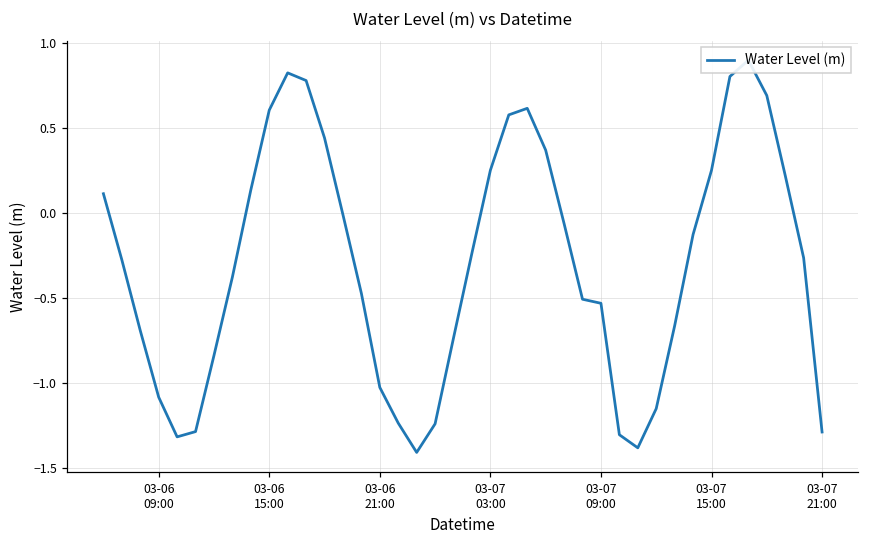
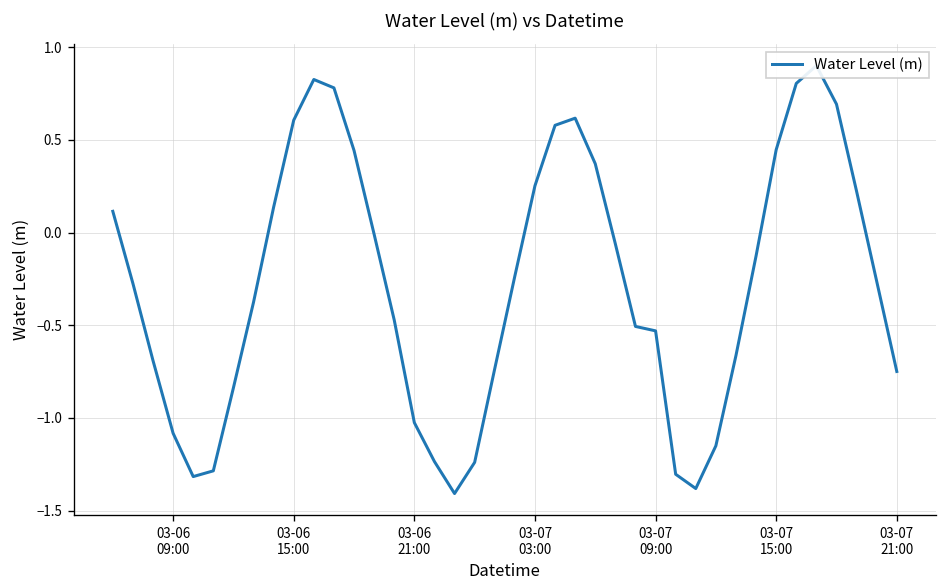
  {
    "03-06 09:00": -1.08,
    "03-06 15:00": 0.61,
    "03-06 21:00": -1.03,
    "03-07 03:00": 0.25,
    "03-07 09:00": -0.53,
-   "03-07 15:00": 0.25,
-   "03-07 21:00": -1.29
+   "03-07 15:00": 0.45,
+   "03-07 21:00": -0.75
  }
